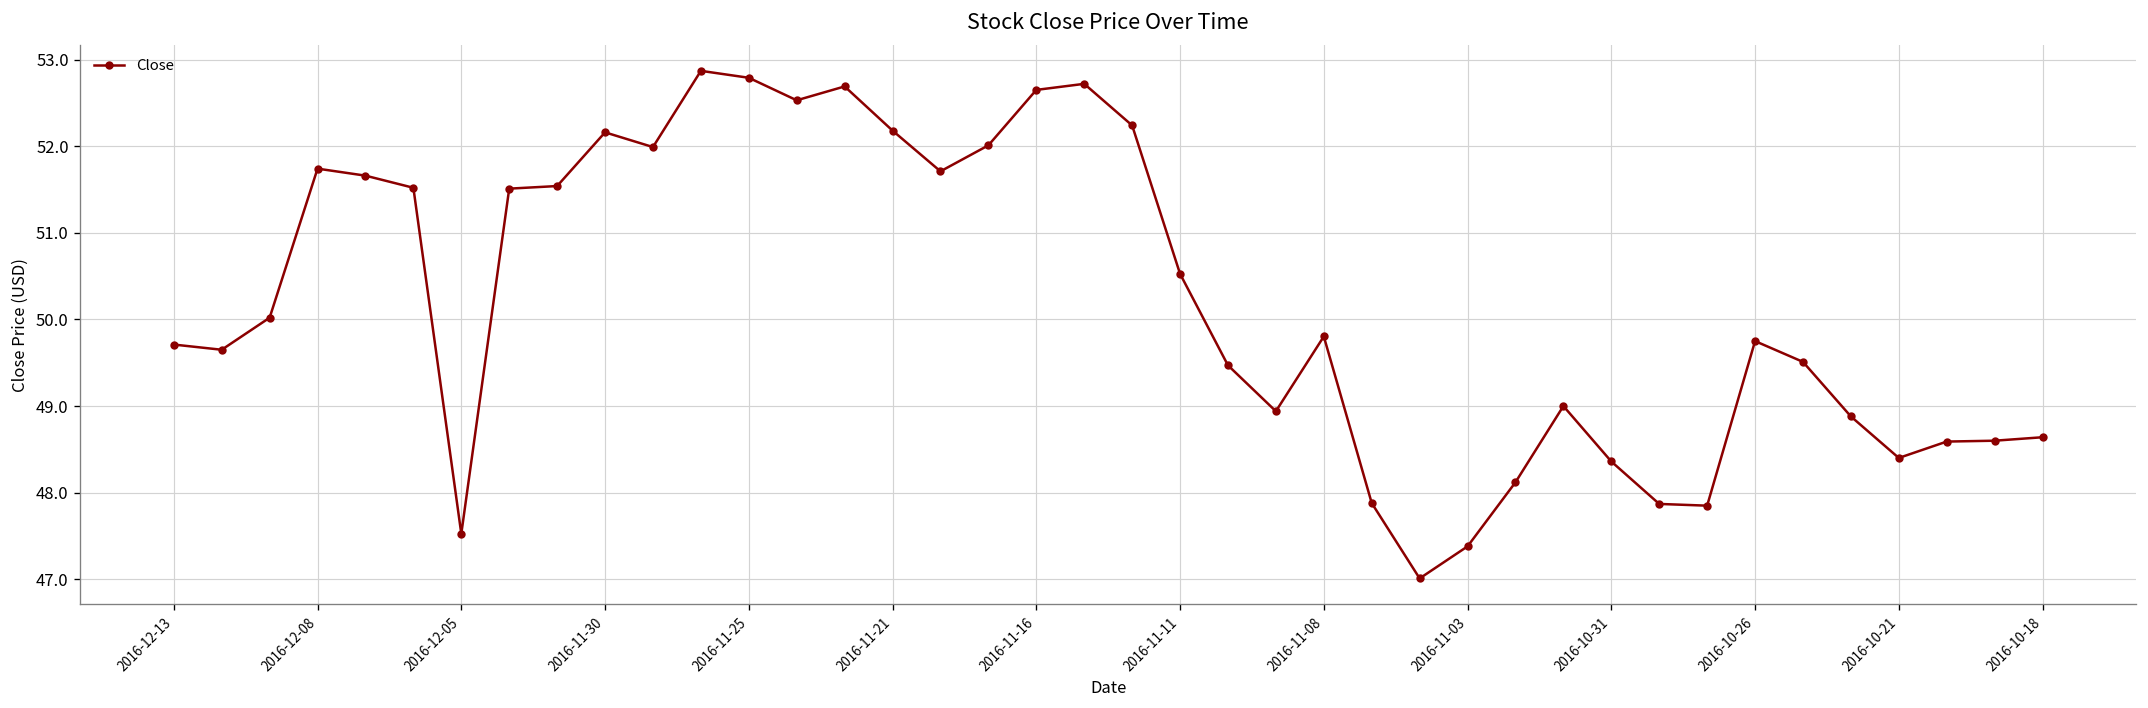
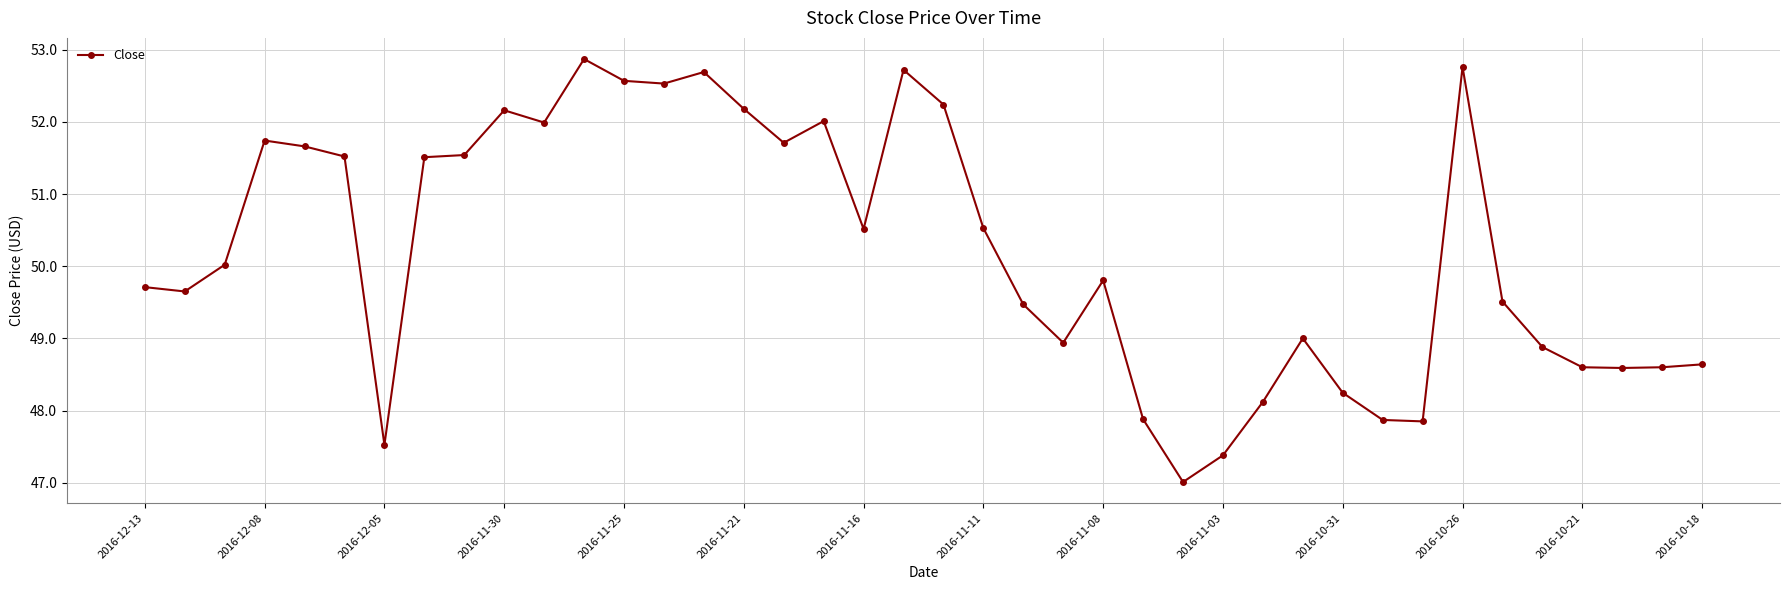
  {
    "2016-12-13": 49.7,
    "2016-12-08": 51.7,
    "2016-12-05": 47.5,
    "2016-11-30": 52.2,
-   "2016-11-25": 52.8,
+   "2016-11-25": 52.6,
    "2016-11-21": 52.2,
-   "2016-11-16": 52.7,
+   "2016-11-16": 50.5,
    "2016-11-11": 50.5,
    "2016-11-08": 49.8,
    "2016-11-03": 47.4,
-   "2016-10-31": 48.4,
-   "2016-10-26": 49.8,
-   "2016-10-21": 48.4,
+   "2016-10-31": 48.2,
+   "2016-10-26": 52.8,
+   "2016-10-21": 48.6,
    "2016-10-18": 48.6
  }
